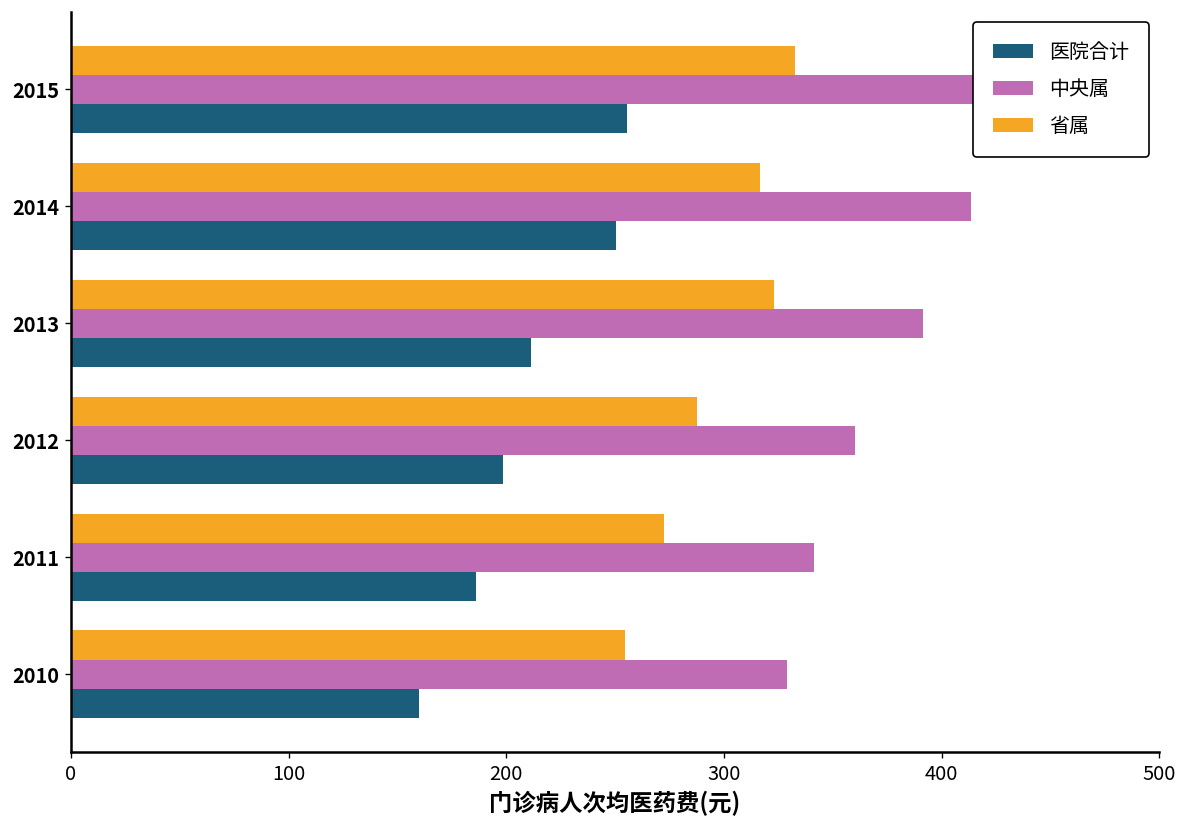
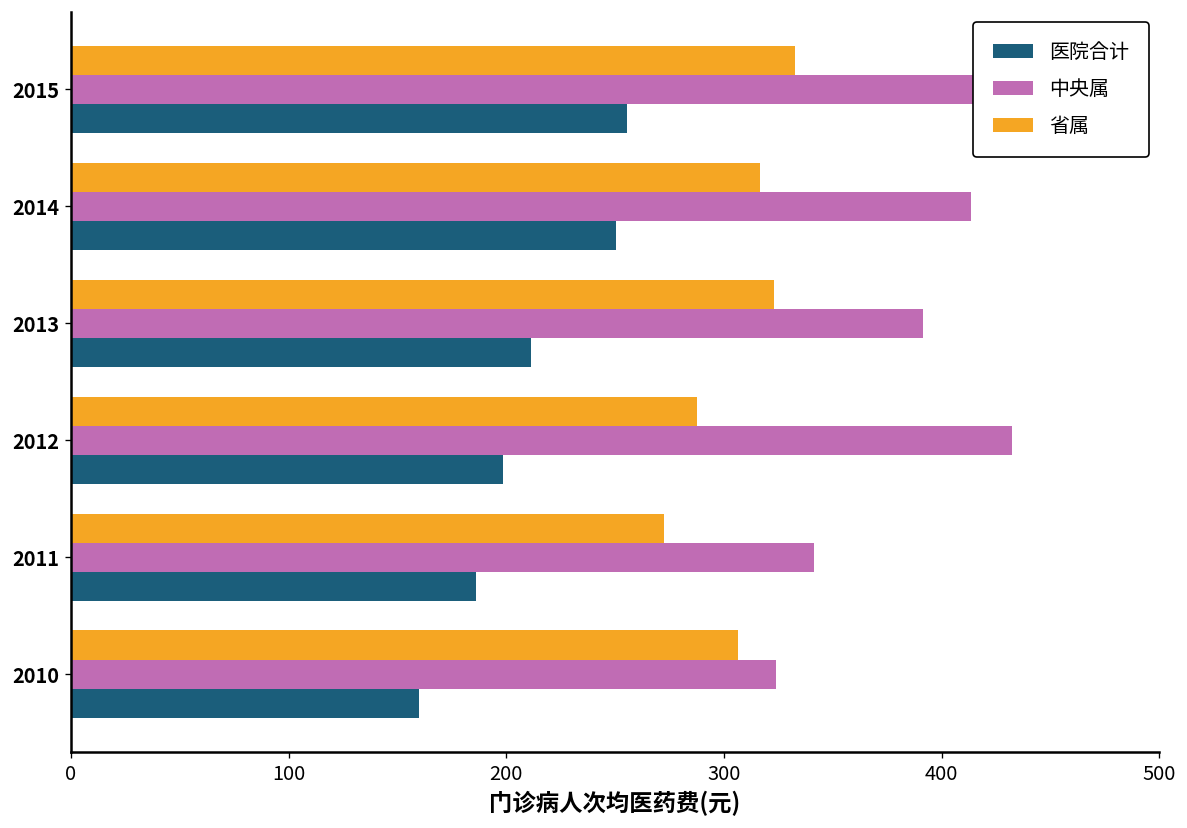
  {
    "医院合计": {
      "2015": 256,
      "2014": 251,
      "2013": 212,
      "2012": 198,
      "2011": 186,
      "2010": 160
    },
    "中央属": {
      "2014": 413,
      "2013": 391,
-     "2012": 360,
+     "2012": 432,
      "2011": 342,
-     "2010": 329
+     "2010": 324
    },
    "省属": {
      "2015": 333,
      "2014": 317,
      "2013": 323,
      "2012": 288,
      "2011": 273,
-     "2010": 254
+     "2010": 306
    }
  }
